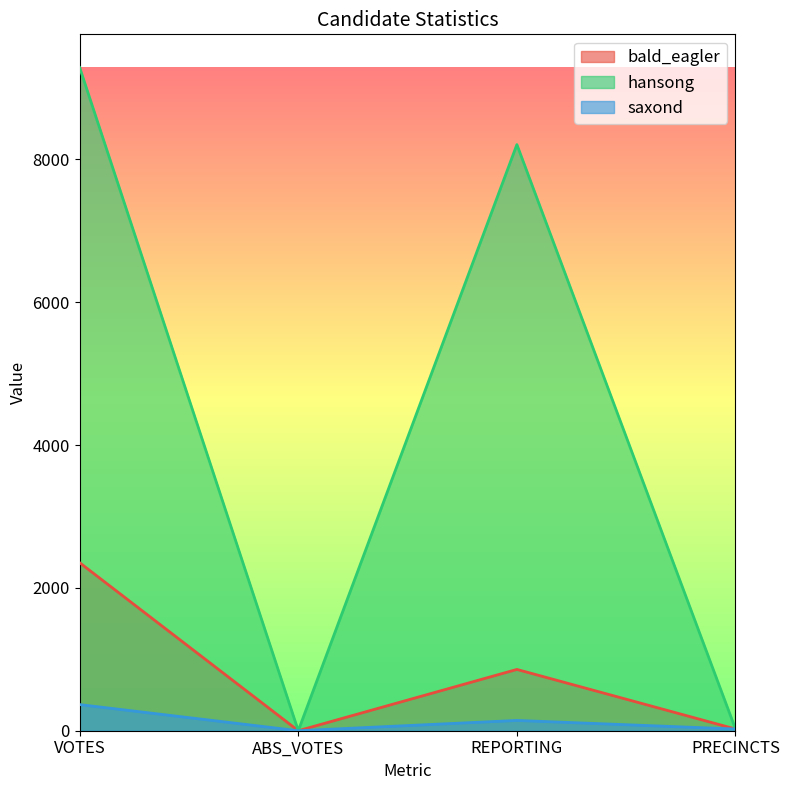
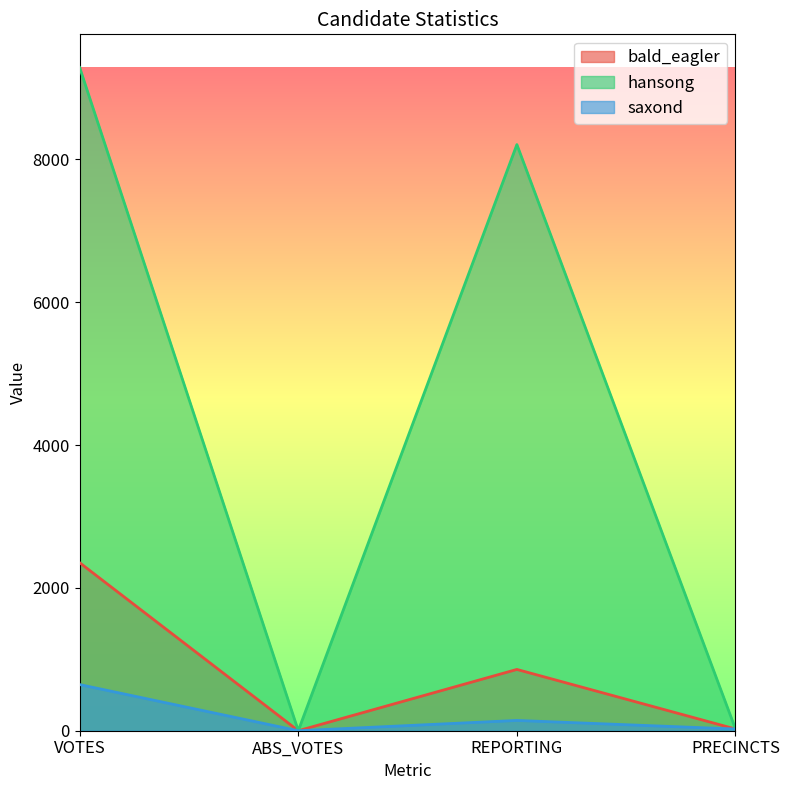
  {
    "bald_eagler": {
      "VOTES": 2400,
      "REPORTING": 900
    },
    "hansong": {
      "VOTES": 9300,
      "REPORTING": 8200
    },
    "saxond": {
-     "VOTES": 400,
+     "VOTES": 600,
      "REPORTING": 100
    }
  }
